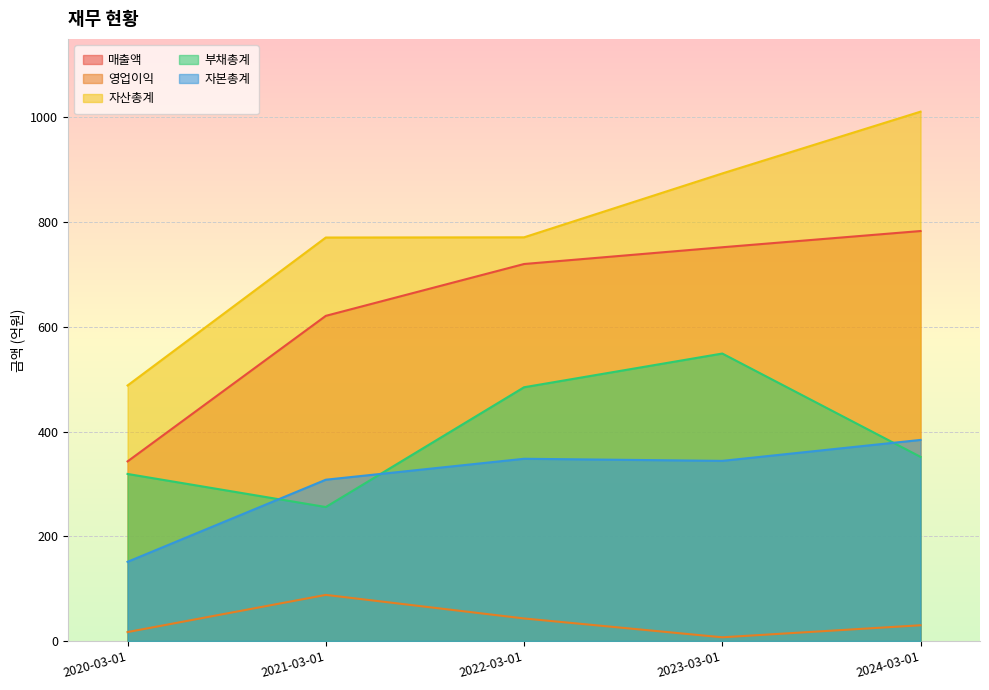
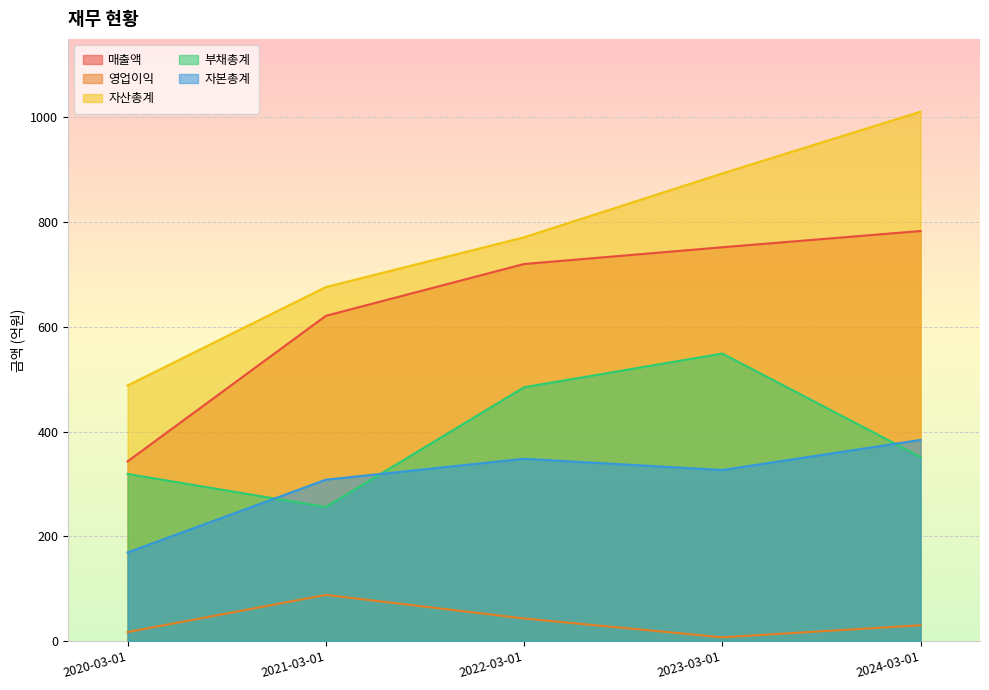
  {
    "자산총계": {
      "2020-03-01": 490,
-     "2021-03-01": 770,
+     "2021-03-01": 680,
      "2022-03-01": 770,
      "2023-03-01": 890,
      "2024-03-01": 1010
    },
    "부채총계": {
      "2020-03-01": 320,
      "2021-03-01": 260,
      "2022-03-01": 480,
      "2023-03-01": 550,
      "2024-03-01": 350
    },
    "자본총계": {
-     "2020-03-01": 150,
+     "2020-03-01": 170,
      "2021-03-01": 310,
      "2022-03-01": 350,
-     "2023-03-01": 340,
+     "2023-03-01": 330,
      "2024-03-01": 380
    }
  }
